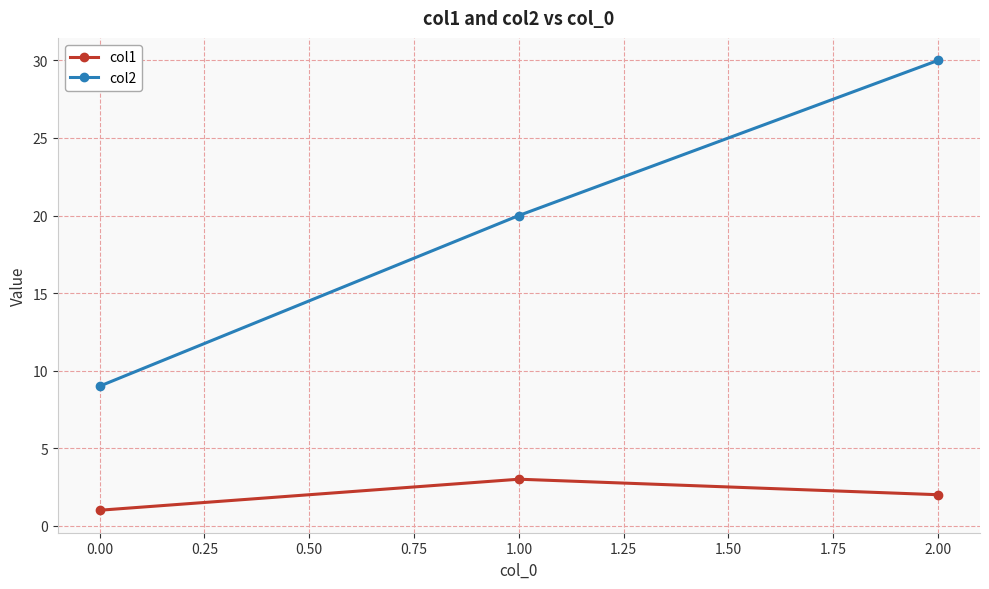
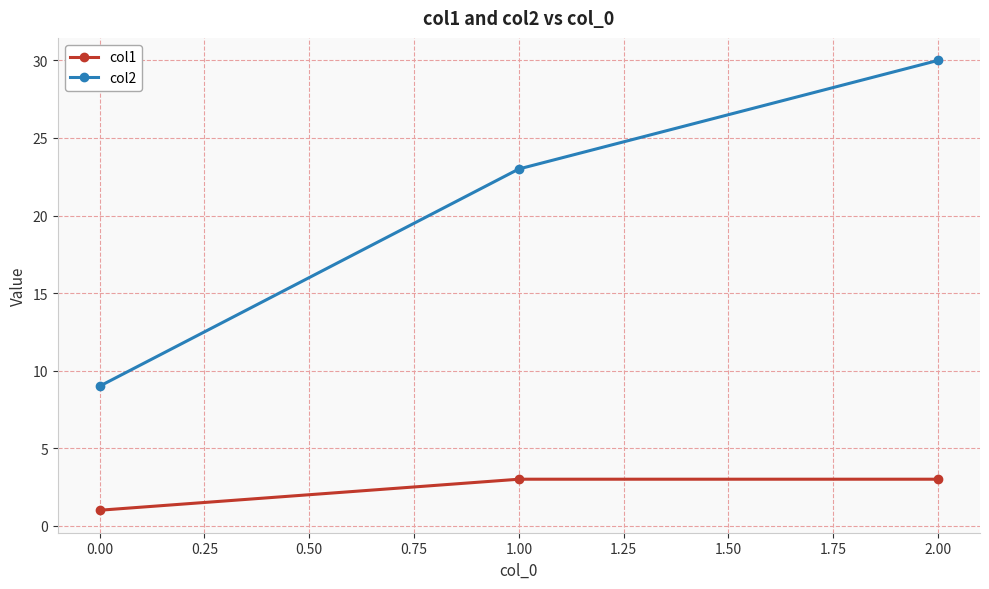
  {
    "col1": {
      "0.00": 1,
      "1.00": 3,
-     "2.00": 2
+     "2.00": 3
    },
    "col2": {
      "0.00": 9,
-     "1.00": 20,
+     "1.00": 23,
      "2.00": 30
    }
  }
